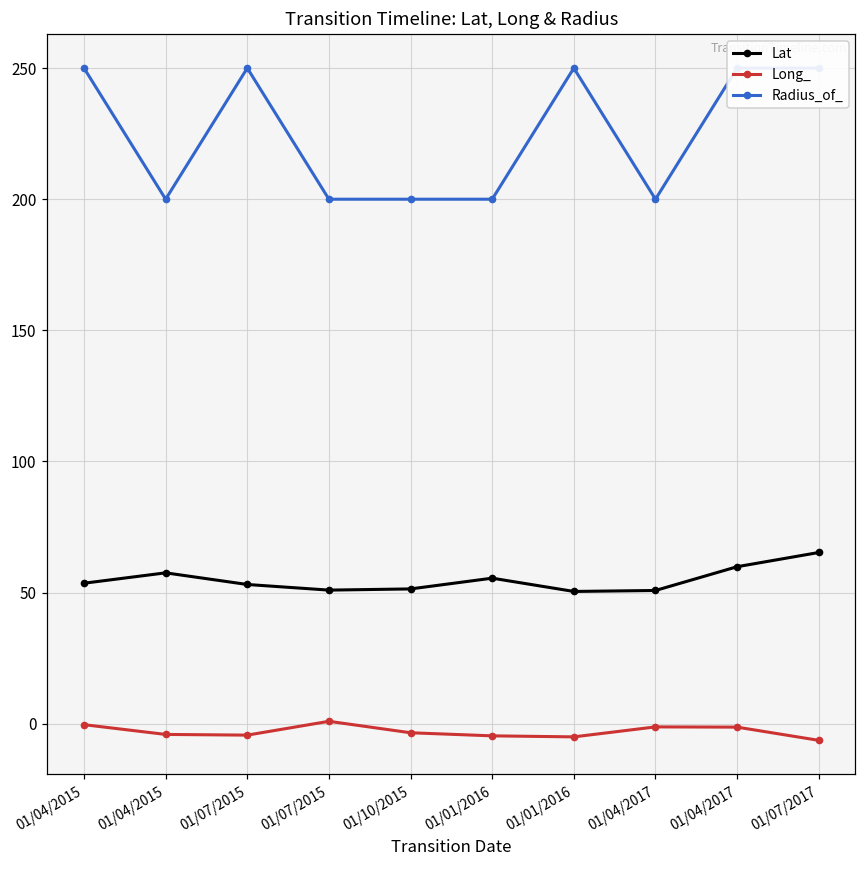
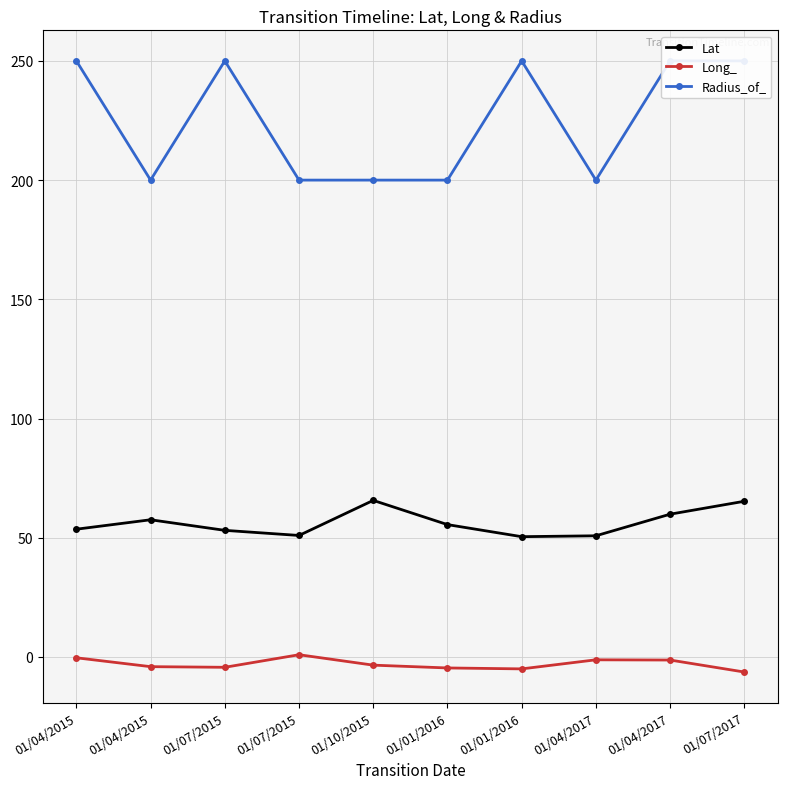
  {
    "Lat": {
-     "01/10/2015": 51,
+     "01/10/2015": 66,
      "01/07/2017": 65
    },
    "Long_": {
      "01/10/2015": -3,
      "01/07/2017": -6
    },
    "Radius_of_": {
      "01/10/2015": 200
    }
  }
